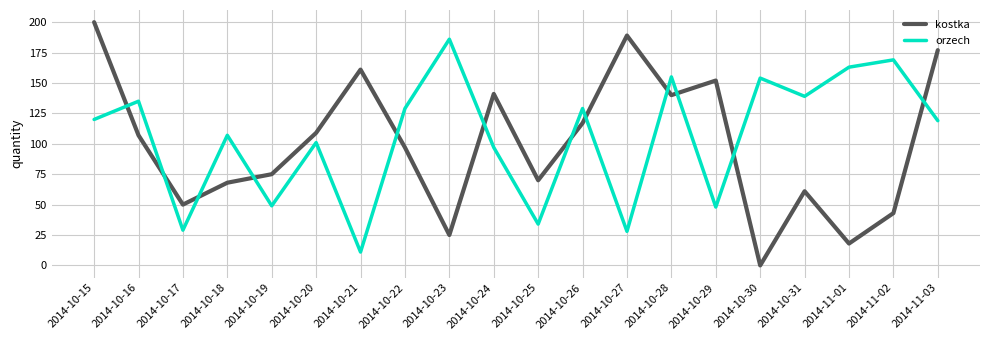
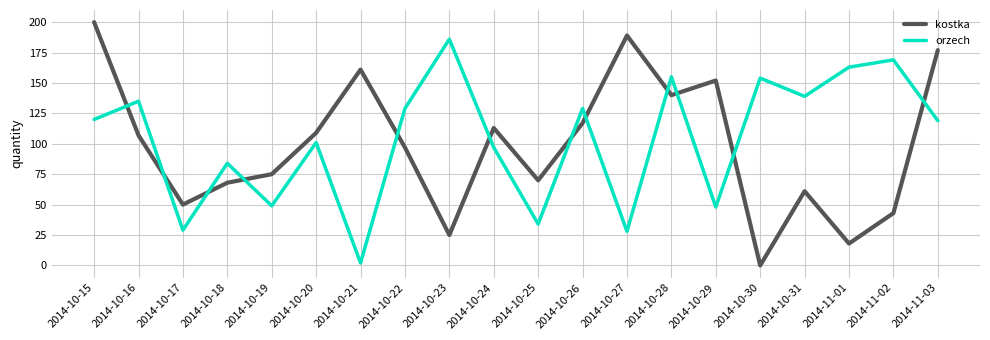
  {
    "kostka": {
      "2014-10-15": 200,
      "2014-10-16": 107,
      "2014-10-17": 50,
      "2014-10-18": 68,
      "2014-10-19": 75,
      "2014-10-20": 109,
      "2014-10-21": 161,
      "2014-10-22": 97,
      "2014-10-23": 25,
-     "2014-10-24": 141,
+     "2014-10-24": 113,
      "2014-10-25": 70,
      "2014-10-26": 117,
      "2014-10-27": 189,
      "2014-10-28": 140,
      "2014-10-29": 152,
      "2014-10-30": 0,
      "2014-10-31": 61,
      "2014-11-01": 18,
      "2014-11-02": 43,
      "2014-11-03": 177
    },
    "orzech": {
      "2014-10-15": 120,
      "2014-10-16": 135,
      "2014-10-17": 29,
-     "2014-10-18": 107,
+     "2014-10-18": 84,
      "2014-10-19": 49,
      "2014-10-20": 101,
-     "2014-10-21": 11,
+     "2014-10-21": 2,
      "2014-10-22": 129,
      "2014-10-23": 186,
      "2014-10-24": 97,
      "2014-10-25": 34,
      "2014-10-26": 129,
      "2014-10-27": 28,
      "2014-10-28": 155,
      "2014-10-29": 48,
      "2014-10-30": 154,
      "2014-10-31": 139,
      "2014-11-01": 163,
      "2014-11-02": 169,
      "2014-11-03": 119
    }
  }
